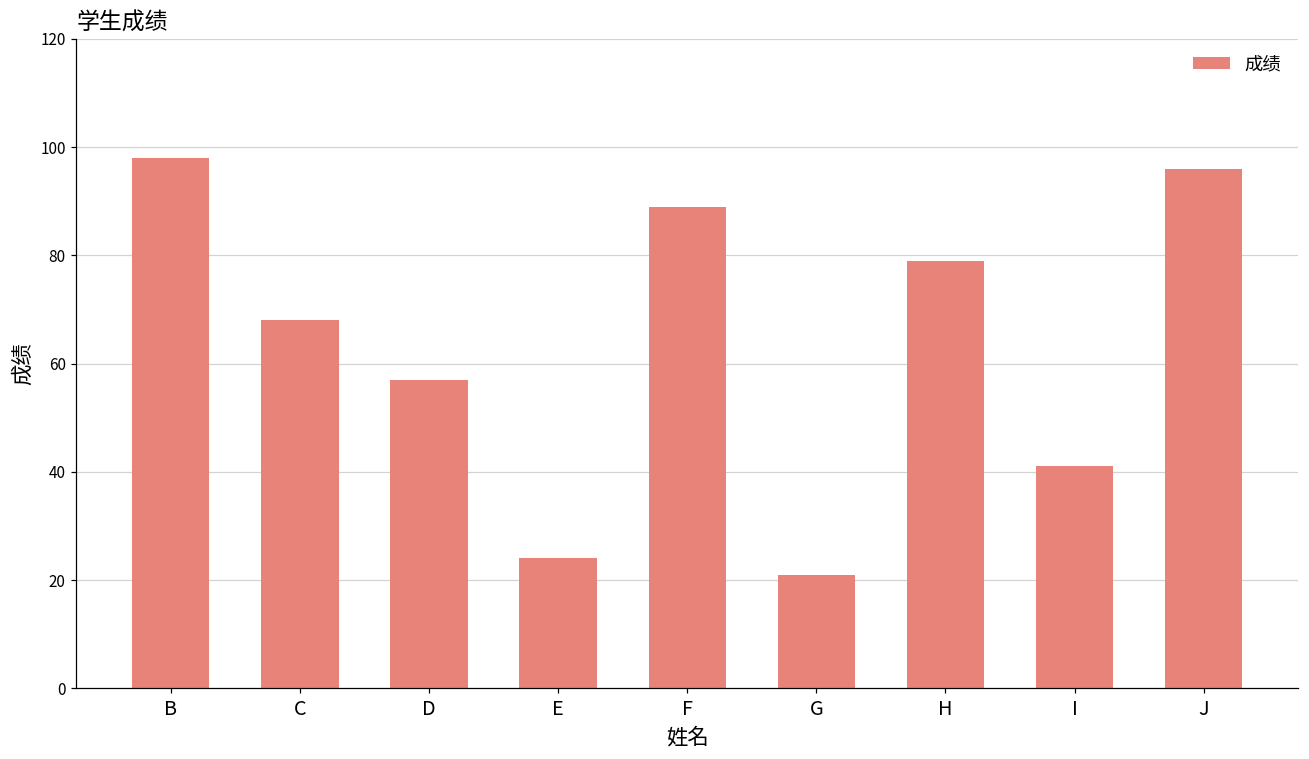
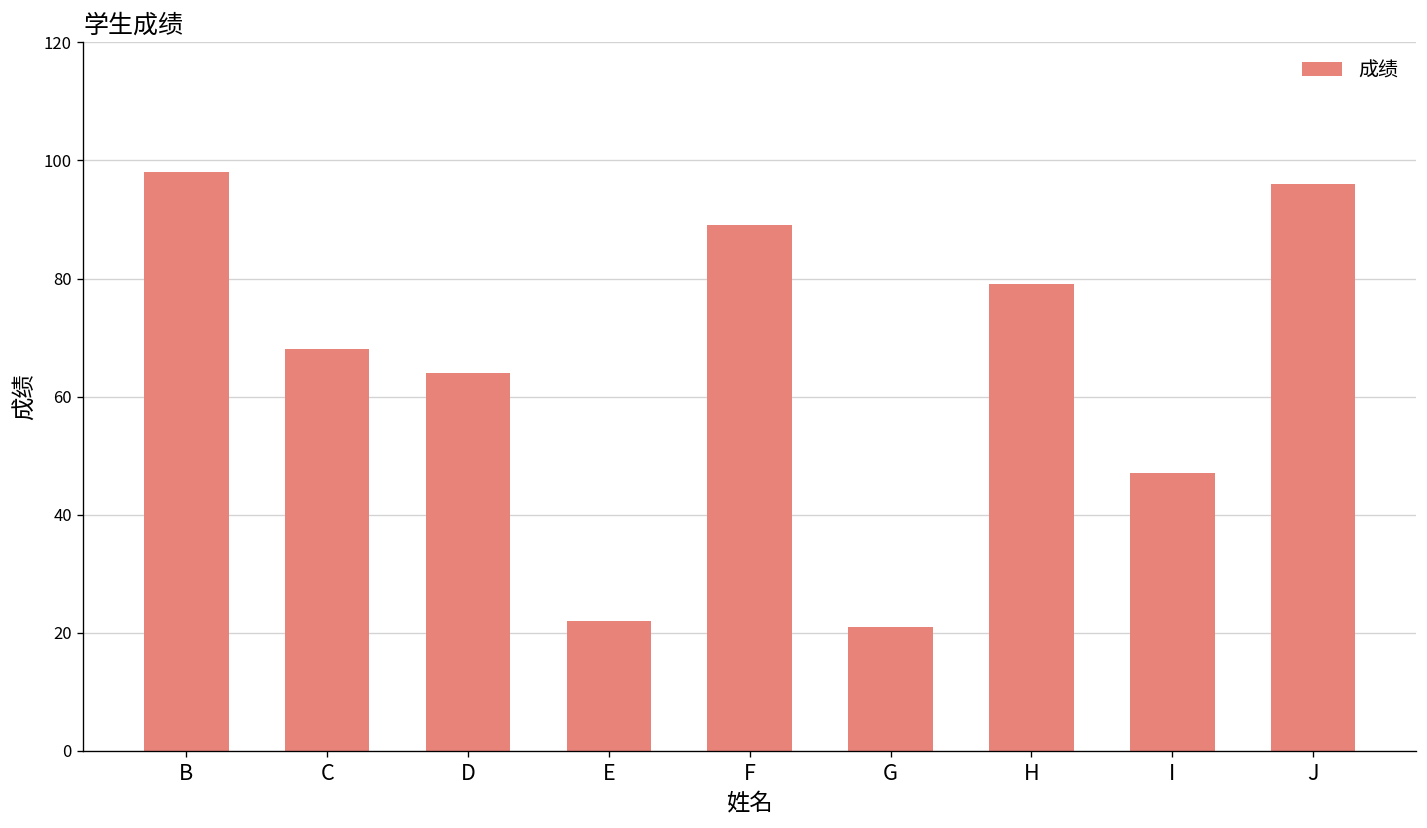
  {
    "B": 98,
    "C": 68,
-   "D": 57,
-   "E": 24,
+   "D": 64,
+   "E": 22,
    "F": 89,
    "G": 21,
    "H": 79,
-   "I": 41,
+   "I": 47,
    "J": 96
  }
